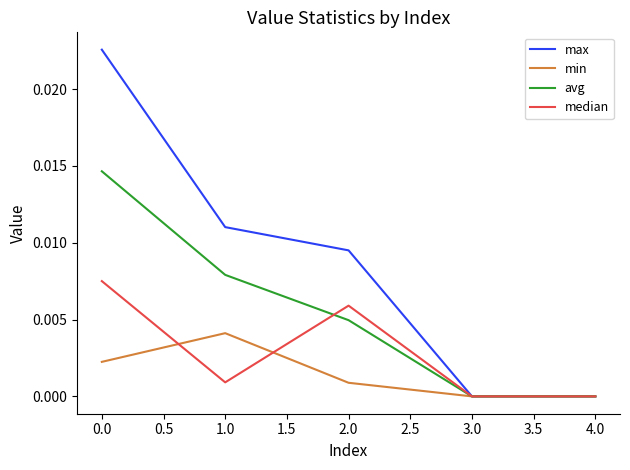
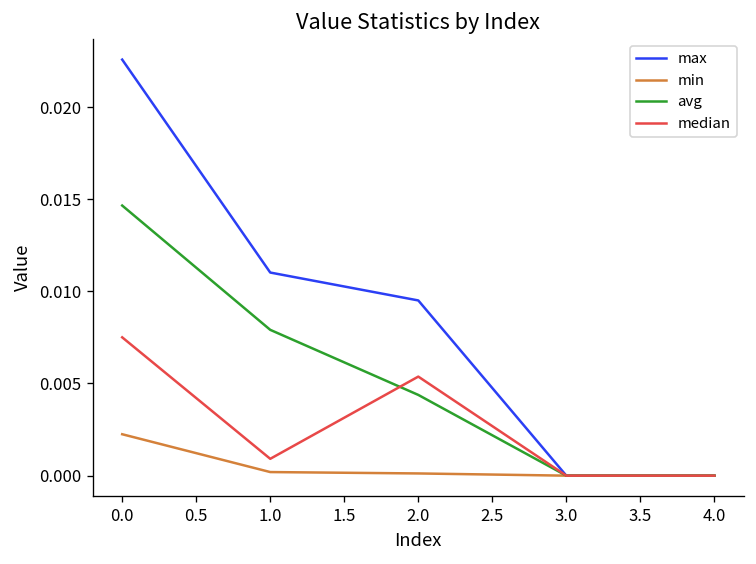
  {
    "max": {
      "0.0": 0.0226,
      "1.0": 0.0110,
      "2.0": 0.0095
    },
    "min": {
      "0.0": 0.0022,
-     "1.0": 0.0041,
-     "2.0": 0.0009
+     "1.0": 0.0002,
+     "2.0": 0.0001
    },
    "avg": {
      "0.0": 0.0147,
      "1.0": 0.0079,
-     "2.0": 0.0050
+     "2.0": 0.0044
    },
    "median": {
      "0.0": 0.0075,
      "1.0": 0.0009,
-     "2.0": 0.0059
+     "2.0": 0.0054
    }
  }
